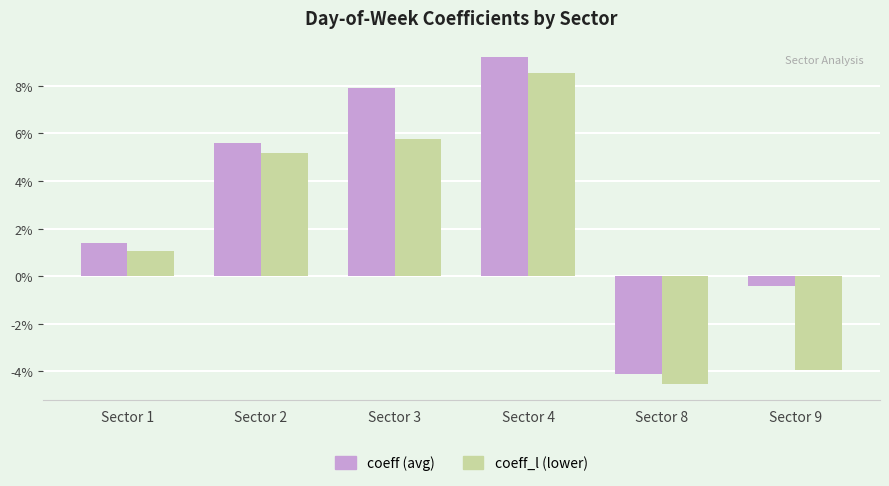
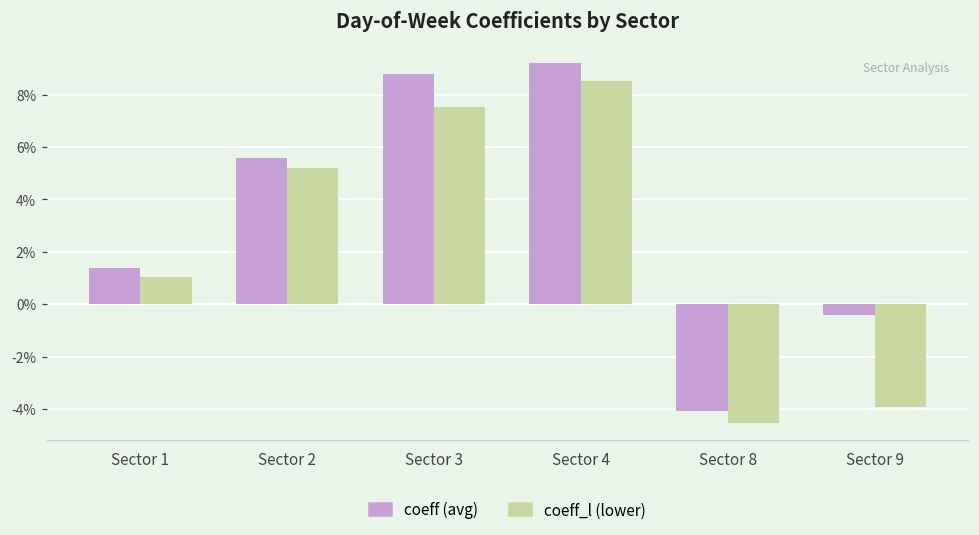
  {
    "coeff (avg)": {
      "Sector 1": "1.4%",
      "Sector 2": "5.6%",
-     "Sector 3": "7.9%",
+     "Sector 3": "8.8%",
      "Sector 4": "9.2%",
      "Sector 8": "-4.1%",
      "Sector 9": "-0.4%"
    },
    "coeff_l (lower)": {
      "Sector 1": "1.0%",
      "Sector 2": "5.2%",
-     "Sector 3": "5.8%",
+     "Sector 3": "7.5%",
      "Sector 4": "8.5%",
      "Sector 8": "-4.5%",
      "Sector 9": "-3.9%"
    }
  }
